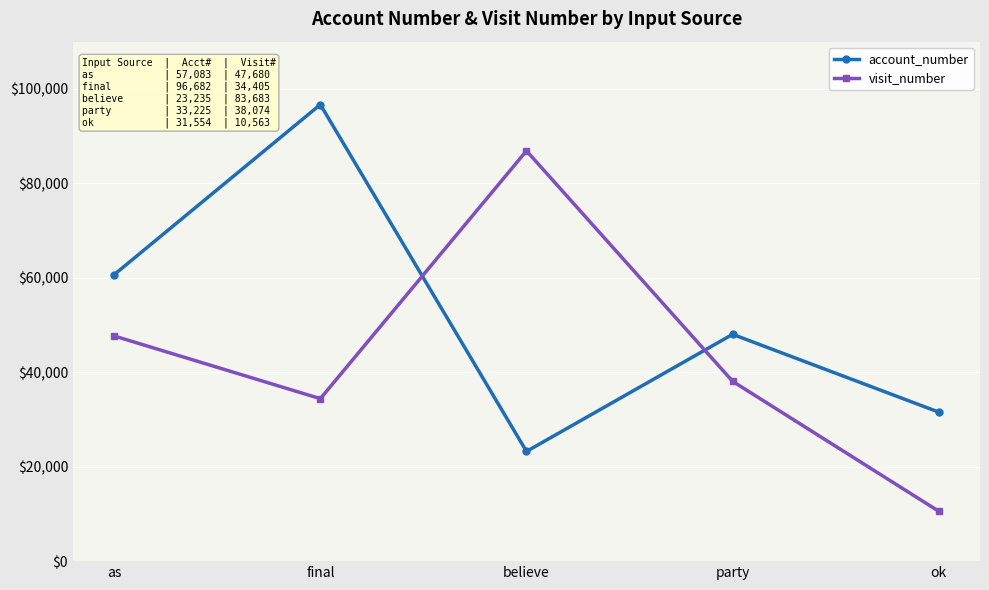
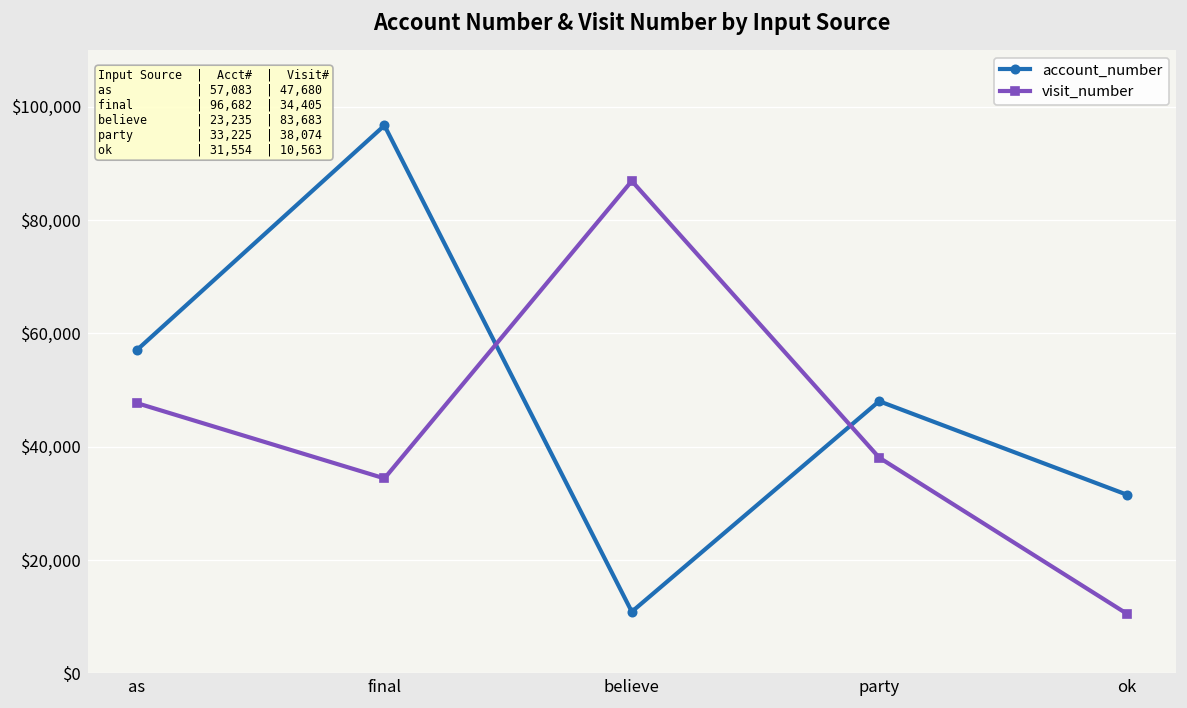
  {
    "account_number": {
-     "as": "$61,000",
+     "as": "$57,000",
      "final": "$97,000",
-     "believe": "$23,000",
+     "believe": "$11,000",
      "party": "$48,000",
      "ok": "$32,000"
    },
    "visit_number": {
      "as": "$48,000",
      "final": "$34,000",
      "believe": "$87,000",
      "party": "$38,000",
      "ok": "$11,000"
    }
  }
